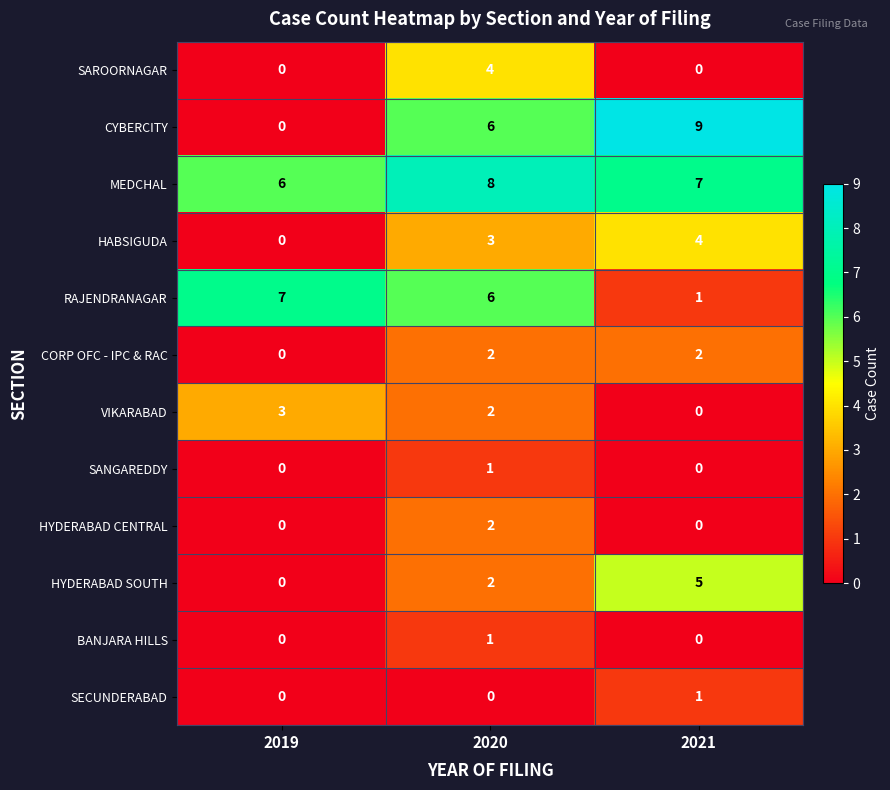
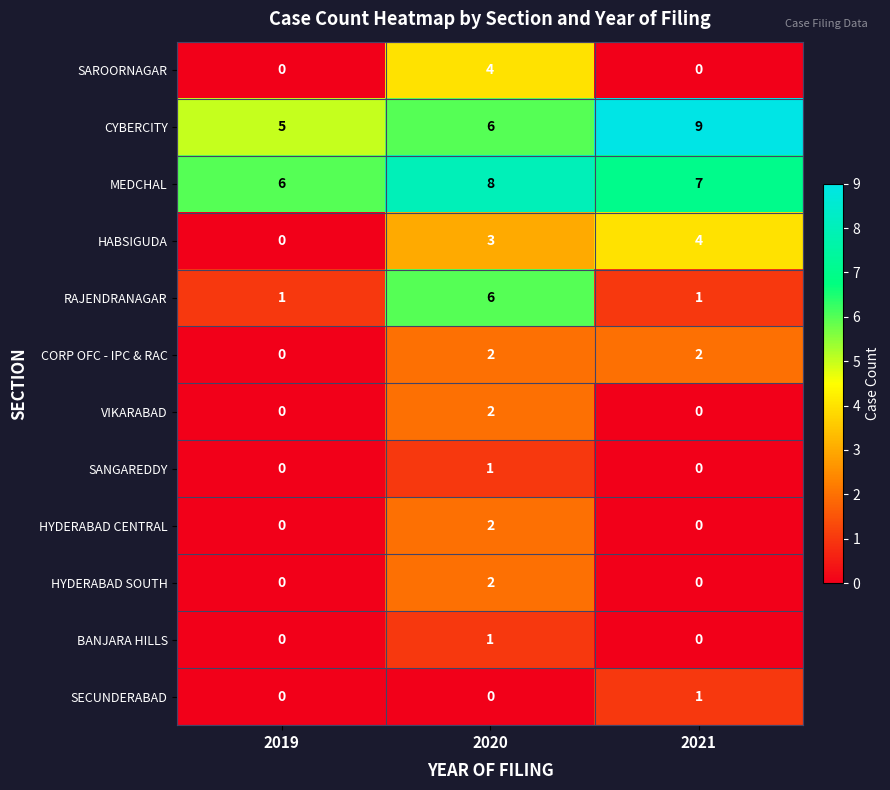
  {
    "SAROORNAGAR": {
      "2019": 0,
      "2020": 4,
      "2021": 0
    },
    "CYBERCITY": {
-     "2019": 0,
+     "2019": 5,
      "2020": 6,
      "2021": 9
    },
    "MEDCHAL": {
      "2019": 6,
      "2020": 8,
      "2021": 7
    },
    "HABSIGUDA": {
      "2019": 0,
      "2020": 3,
      "2021": 4
    },
    "RAJENDRANAGAR": {
-     "2019": 7,
+     "2019": 1,
      "2020": 6,
      "2021": 1
    },
    "CORP OFC - IPC & RAC": {
      "2019": 0,
      "2020": 2,
      "2021": 2
    },
    "VIKARABAD": {
-     "2019": 3,
+     "2019": 0,
      "2020": 2,
      "2021": 0
    },
    "SANGAREDDY": {
      "2019": 0,
      "2020": 1,
      "2021": 0
    },
    "HYDERABAD CENTRAL": {
      "2019": 0,
      "2020": 2,
      "2021": 0
    },
    "HYDERABAD SOUTH": {
      "2019": 0,
      "2020": 2,
-     "2021": 5
+     "2021": 0
    },
    "BANJARA HILLS": {
      "2019": 0,
      "2020": 1,
      "2021": 0
    },
    "SECUNDERABAD": {
      "2019": 0,
      "2020": 0,
      "2021": 1
    }
  }
